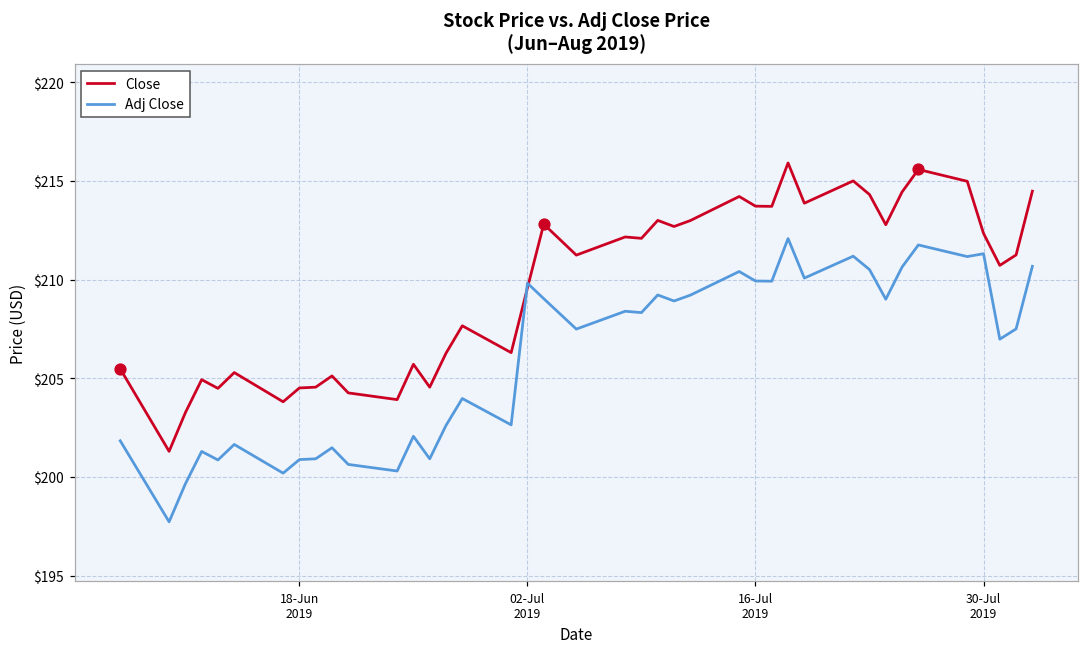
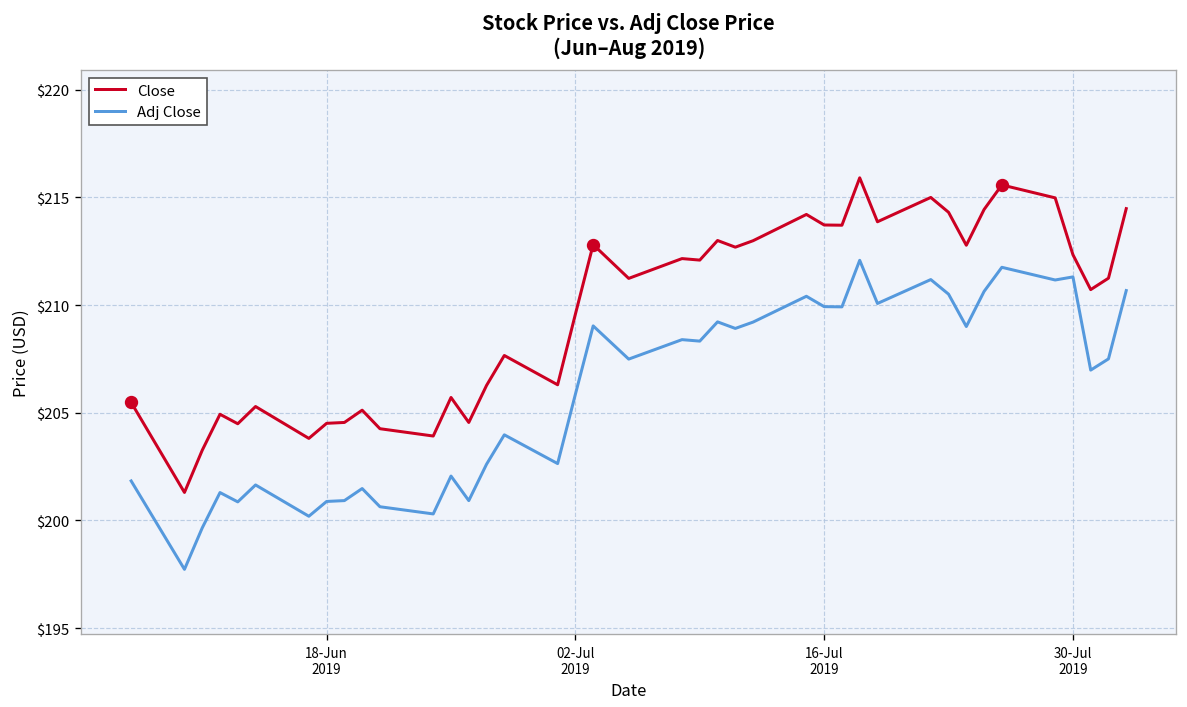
  {
    "Adj Close": {
      "18-Jun 2019": "$200.9",
-     "02-Jul 2019": "$209.8",
+     "02-Jul 2019": "$205.9",
      "16-Jul 2019": "$209.9",
      "30-Jul 2019": "$211.3"
    }
  }
